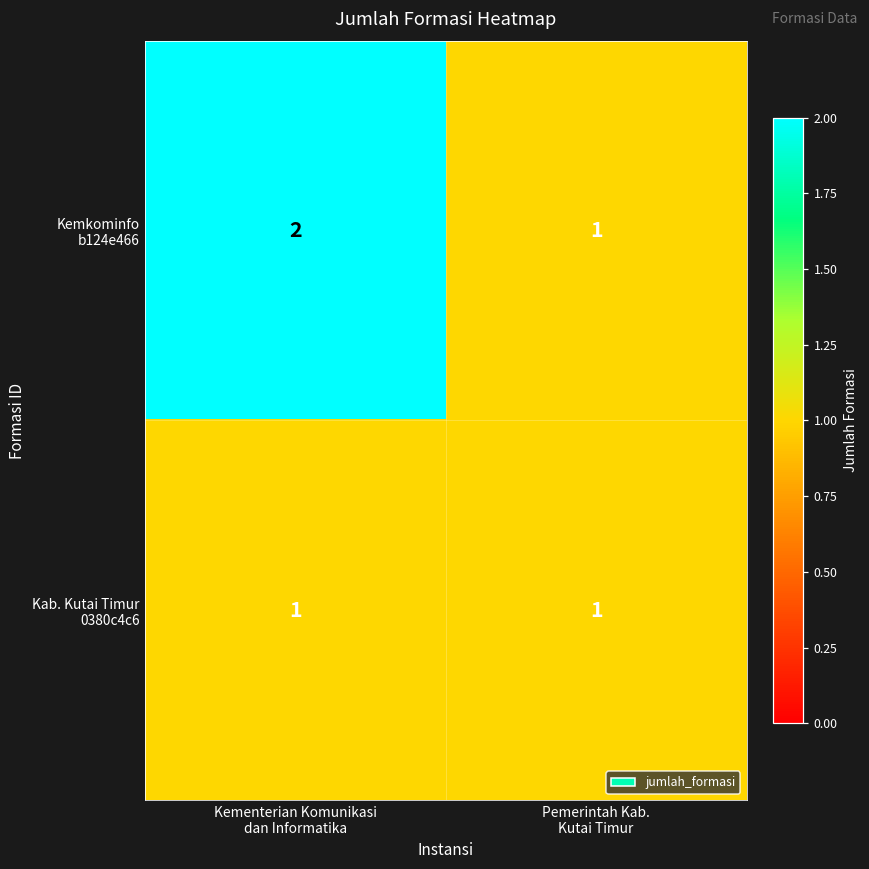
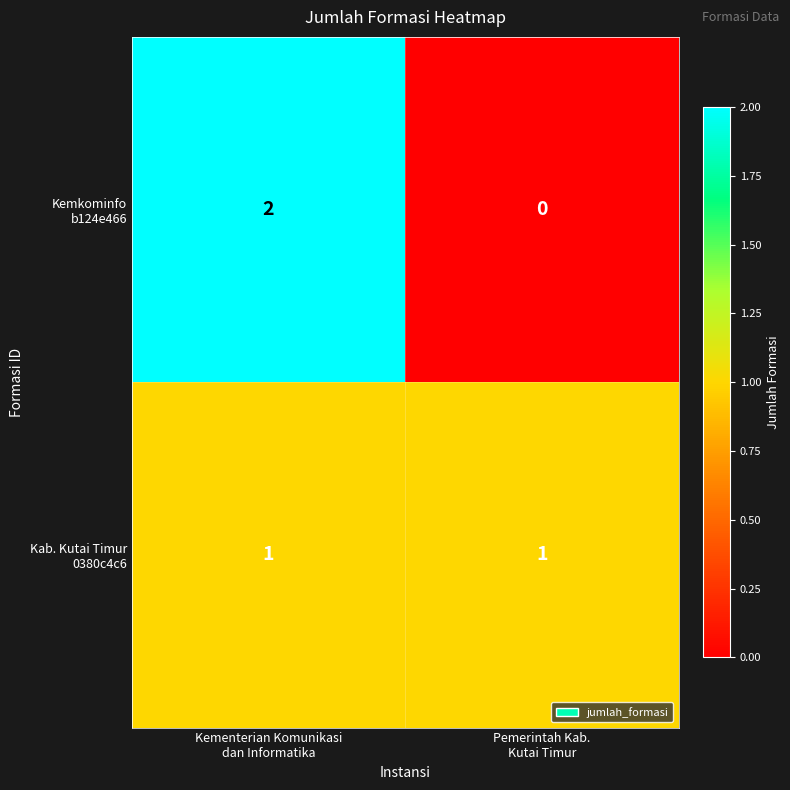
  {
    "Kemkominfo b124e466": {
      "Kementerian Komunikasi dan Informatika": 2,
-     "Pemerintah Kab. Kutai Timur": 1
+     "Pemerintah Kab. Kutai Timur": 0
    },
    "Kab. Kutai Timur 0380c4c6": {
      "Kementerian Komunikasi dan Informatika": 1,
      "Pemerintah Kab. Kutai Timur": 1
    }
  }
